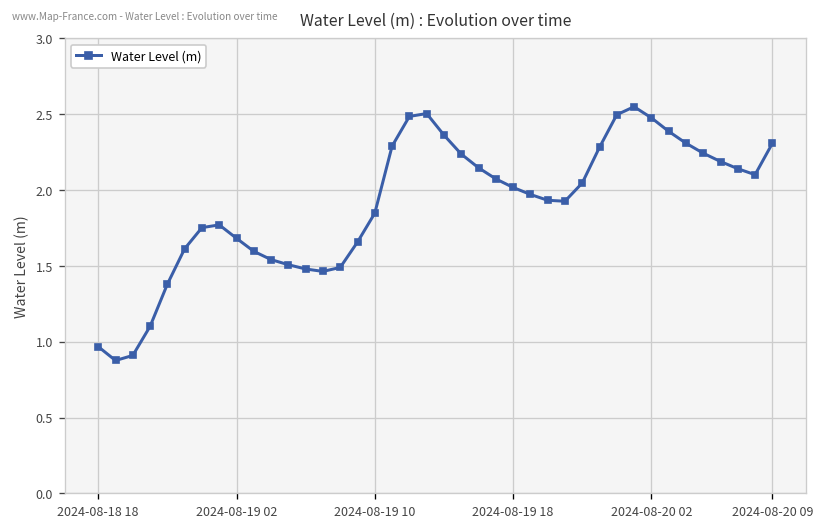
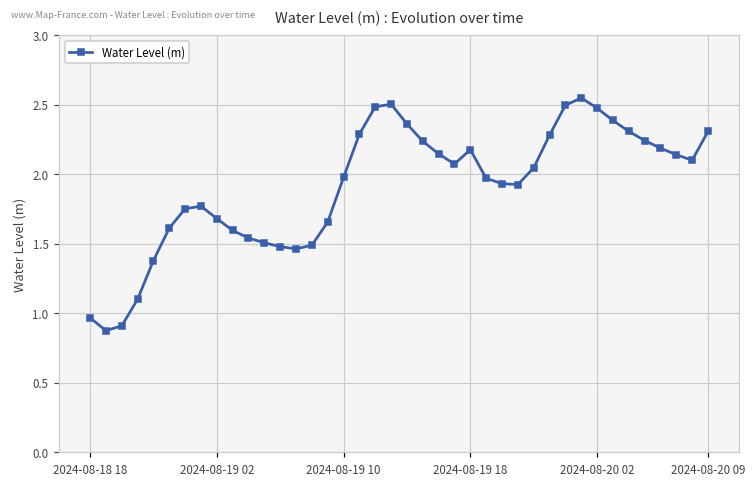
  {
    "2024-08-18 18": 0.97,
    "2024-08-19 02": 1.68,
-   "2024-08-19 10": 1.85,
-   "2024-08-19 18": 2.02,
+   "2024-08-19 10": 1.98,
+   "2024-08-19 18": 2.18,
    "2024-08-20 02": 2.48,
    "2024-08-20 09": 2.31
  }
